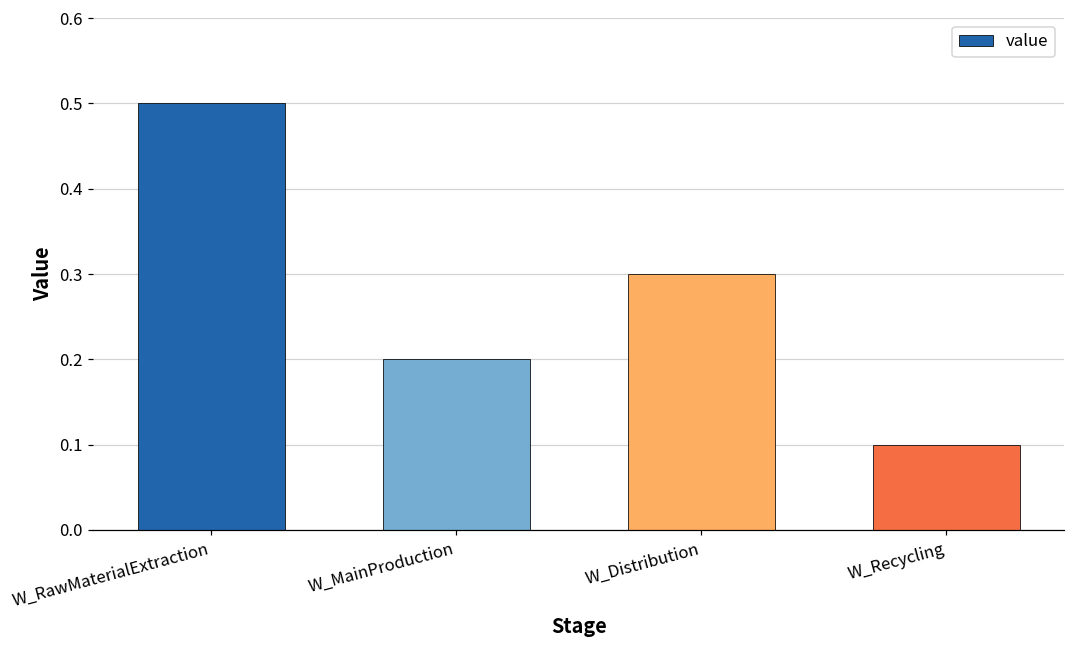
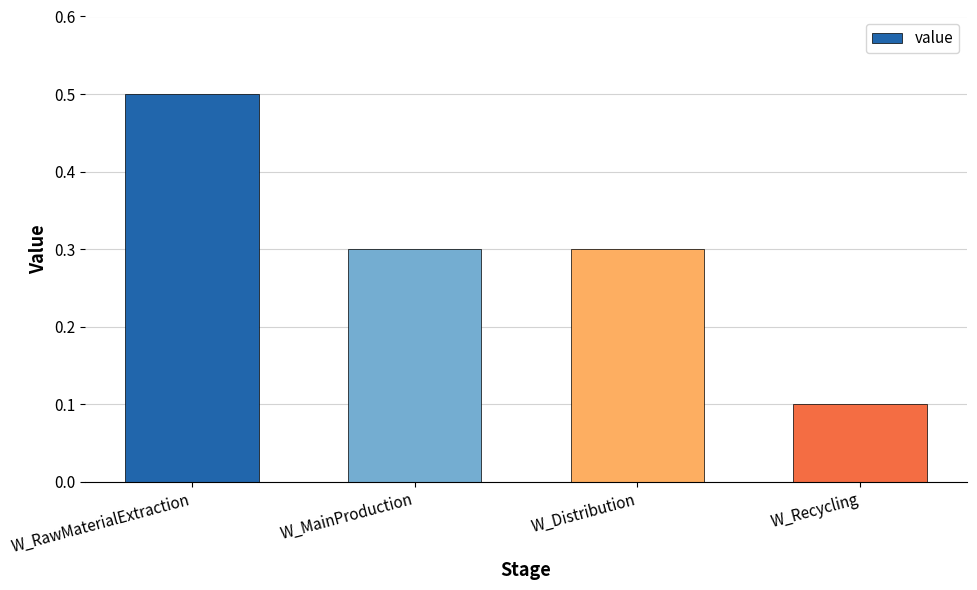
  {
    "W_RawMaterialExtraction": 0.5,
-   "W_MainProduction": 0.2,
+   "W_MainProduction": 0.3,
    "W_Distribution": 0.3,
    "W_Recycling": 0.1
  }
